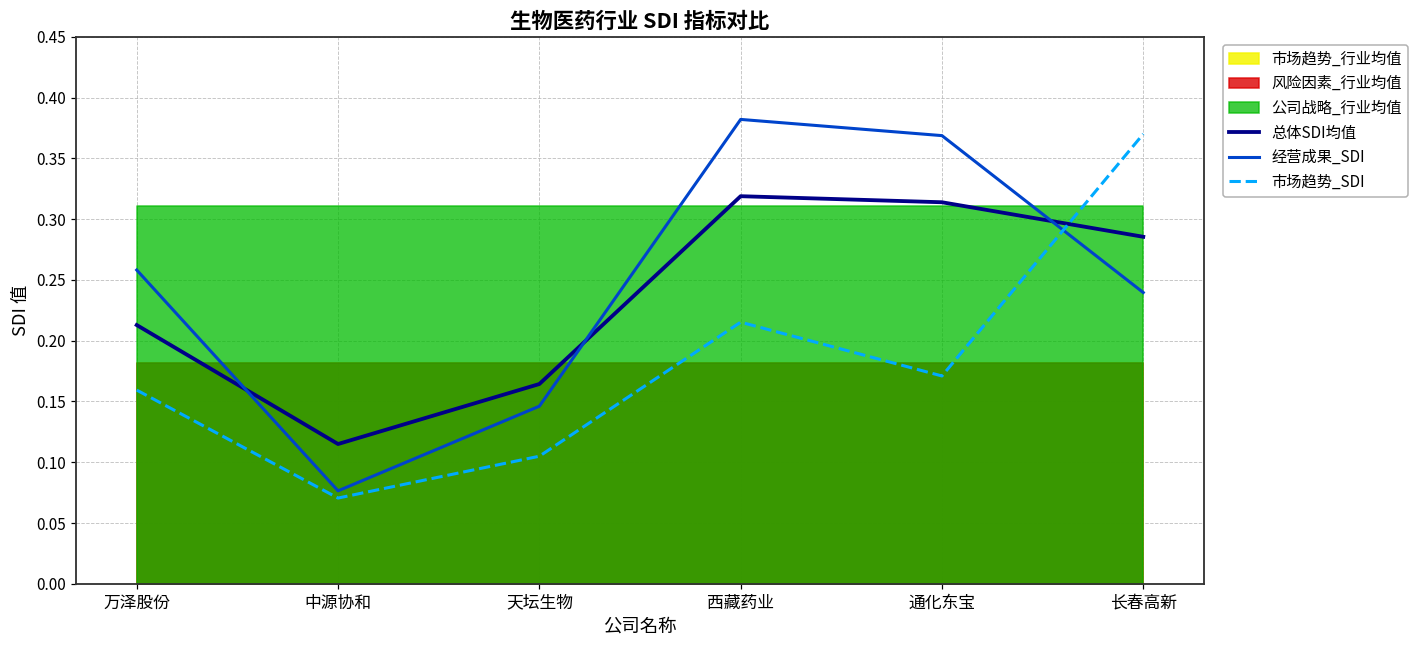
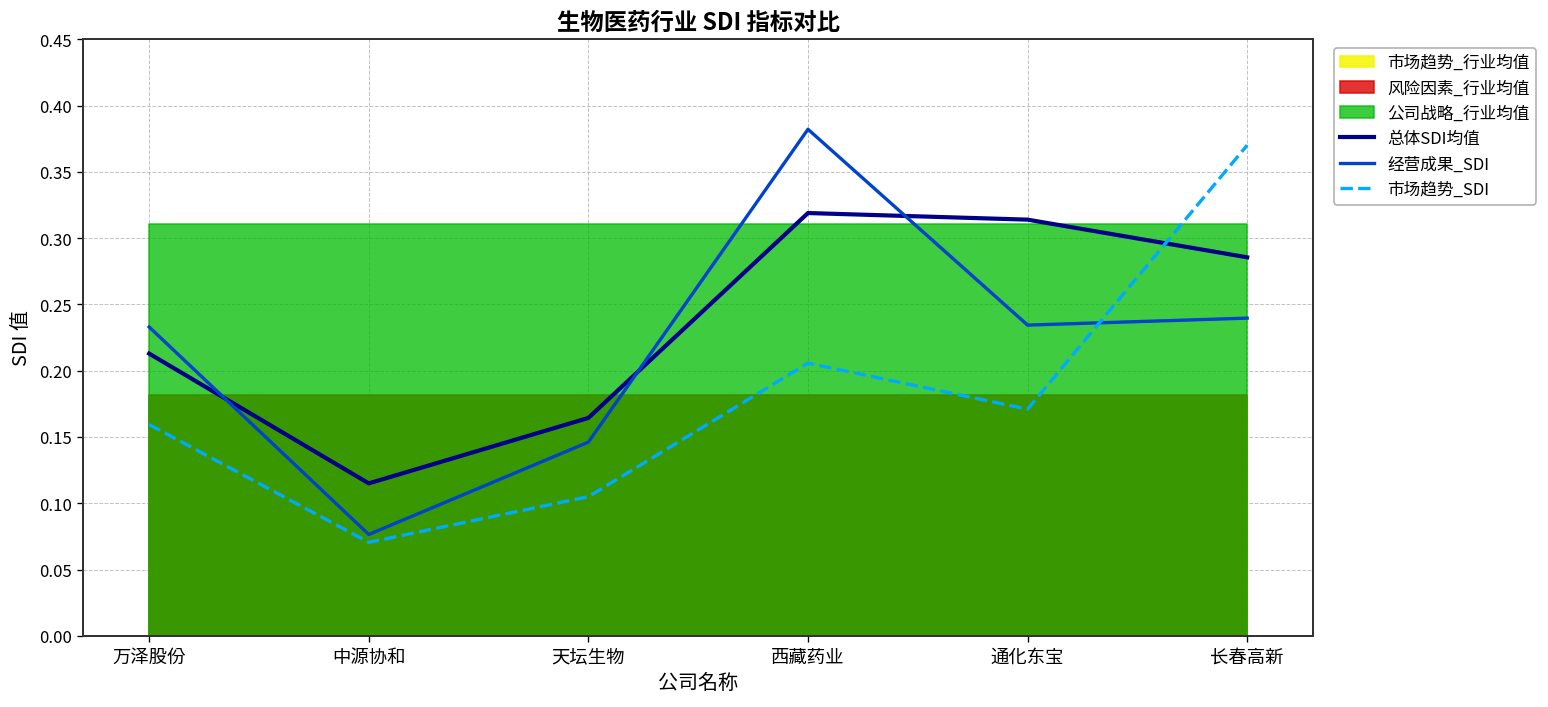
  {
    "总体SDI均值": {
      "万泽股份": 0.213,
      "中源协和": 0.115,
      "天坛生物": 0.164,
      "西藏药业": 0.319,
      "通化东宝": 0.314,
      "长春高新": 0.286
    },
    "风险因素_行业均值": {
      "万泽股份": 0.182,
      "中源协和": 0.182,
      "天坛生物": 0.182,
      "西藏药业": 0.182,
      "通化东宝": 0.182,
      "长春高新": 0.182
    },
    "经营成果_SDI": {
-     "万泽股份": 0.258,
+     "万泽股份": 0.233,
      "中源协和": 0.076,
      "天坛生物": 0.146,
      "西藏药业": 0.382,
-     "通化东宝": 0.369,
+     "通化东宝": 0.234,
      "长春高新": 0.240
    },
    "市场趋势_SDI": {
      "万泽股份": 0.159,
      "中源协和": 0.071,
      "天坛生物": 0.105,
-     "西藏药业": 0.215,
+     "西藏药业": 0.206,
      "通化东宝": 0.171,
      "长春高新": 0.370
    },
    "公司战略_行业均值": {
      "万泽股份": 0.311,
      "中源协和": 0.311,
      "天坛生物": 0.311,
      "西藏药业": 0.311,
      "通化东宝": 0.311,
      "长春高新": 0.311
    }
  }
